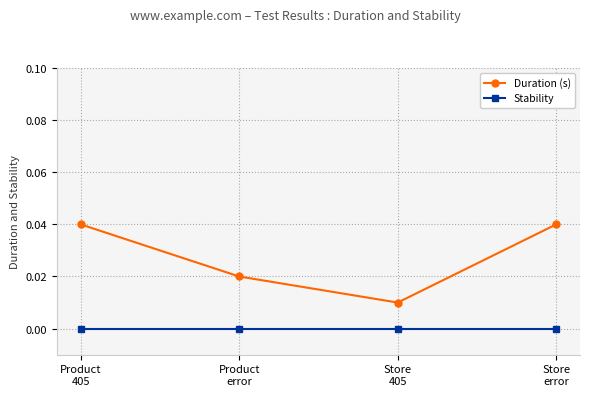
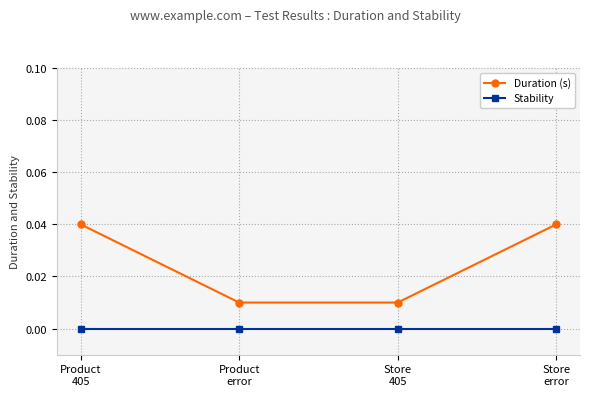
  {
    "Duration (s)": {
      "Product 405": 0.04,
-     "Product error": 0.02,
+     "Product error": 0.01,
      "Store 405": 0.01,
      "Store error": 0.04
    },
    "Stability": {
      "Product 405": 0.00,
      "Product error": 0.00,
      "Store 405": 0.00,
      "Store error": 0.00
    }
  }
